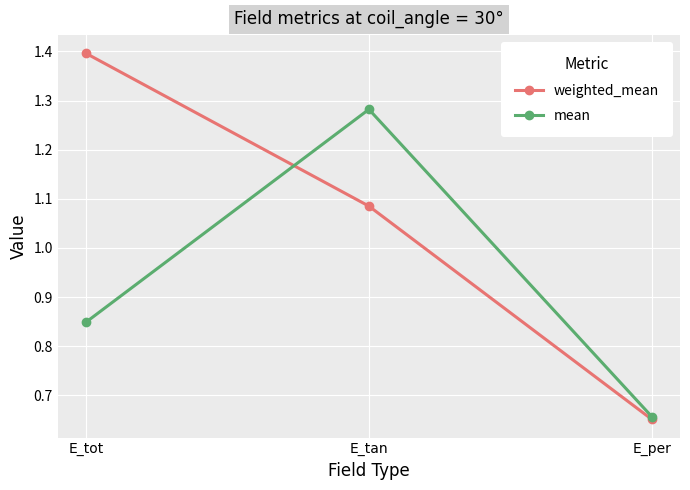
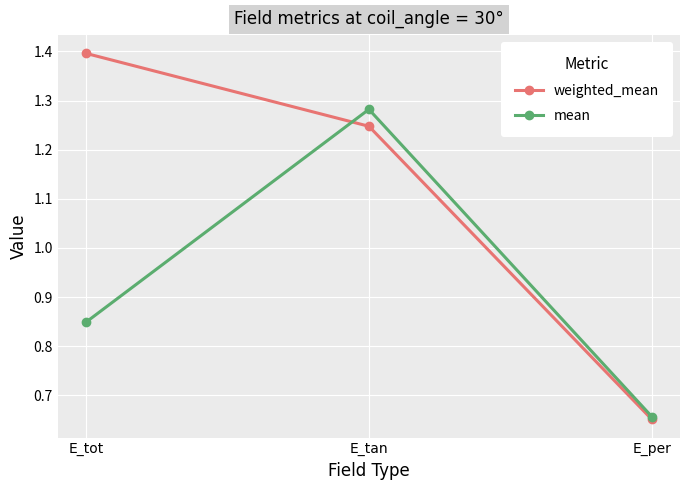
  {
    "weighted_mean": {
      "E_tot": 1.40,
-     "E_tan": 1.09,
+     "E_tan": 1.25,
      "E_per": 0.65
    },
    "mean": {
      "E_tot": 0.85,
      "E_tan": 1.28,
      "E_per": 0.66
    }
  }
